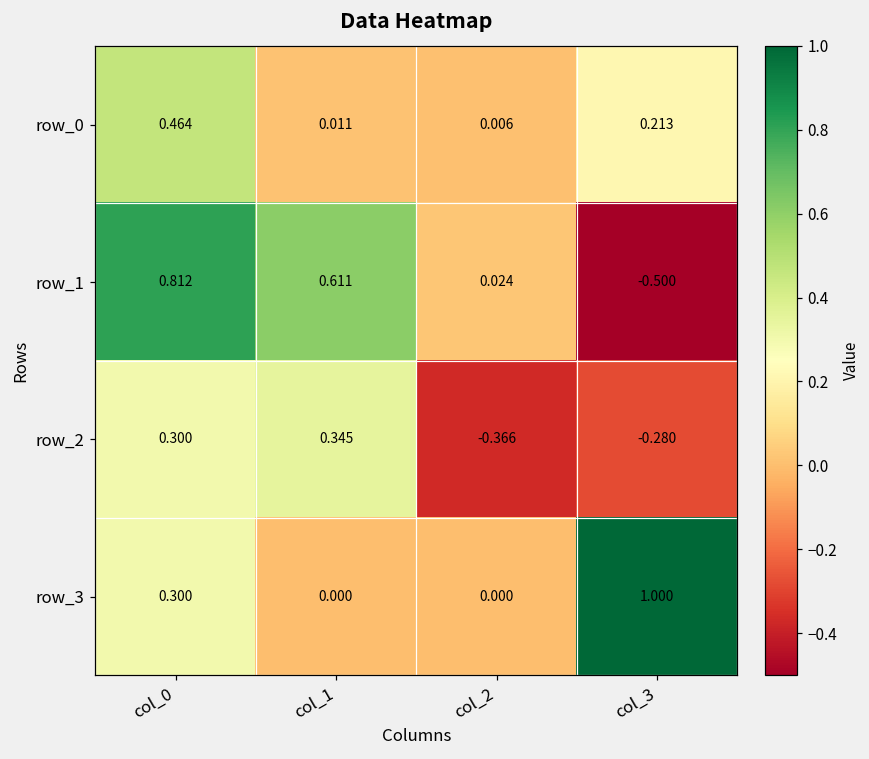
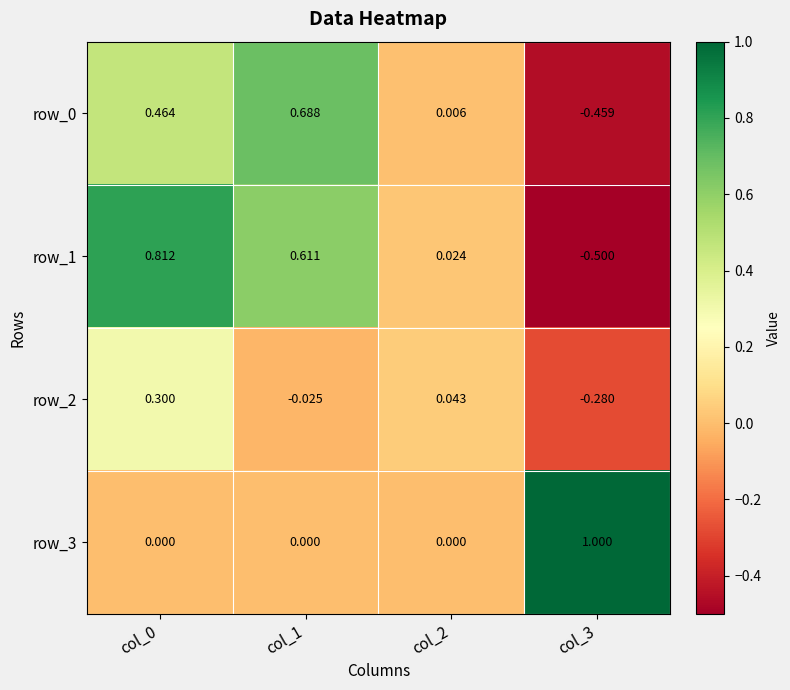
  {
    "row_0": {
      "col_0": 0.464,
-     "col_1": 0.011,
+     "col_1": 0.688,
      "col_2": 0.006,
-     "col_3": 0.213
+     "col_3": -0.459
    },
    "row_1": {
      "col_0": 0.812,
      "col_1": 0.611,
      "col_2": 0.024,
      "col_3": -0.500
    },
    "row_2": {
      "col_0": 0.300,
-     "col_1": 0.345,
-     "col_2": -0.366,
+     "col_1": -0.025,
+     "col_2": 0.043,
      "col_3": -0.280
    },
    "row_3": {
-     "col_0": 0.300,
+     "col_0": 0.000,
      "col_1": 0.000,
      "col_2": 0.000,
      "col_3": 1.000
    }
  }
